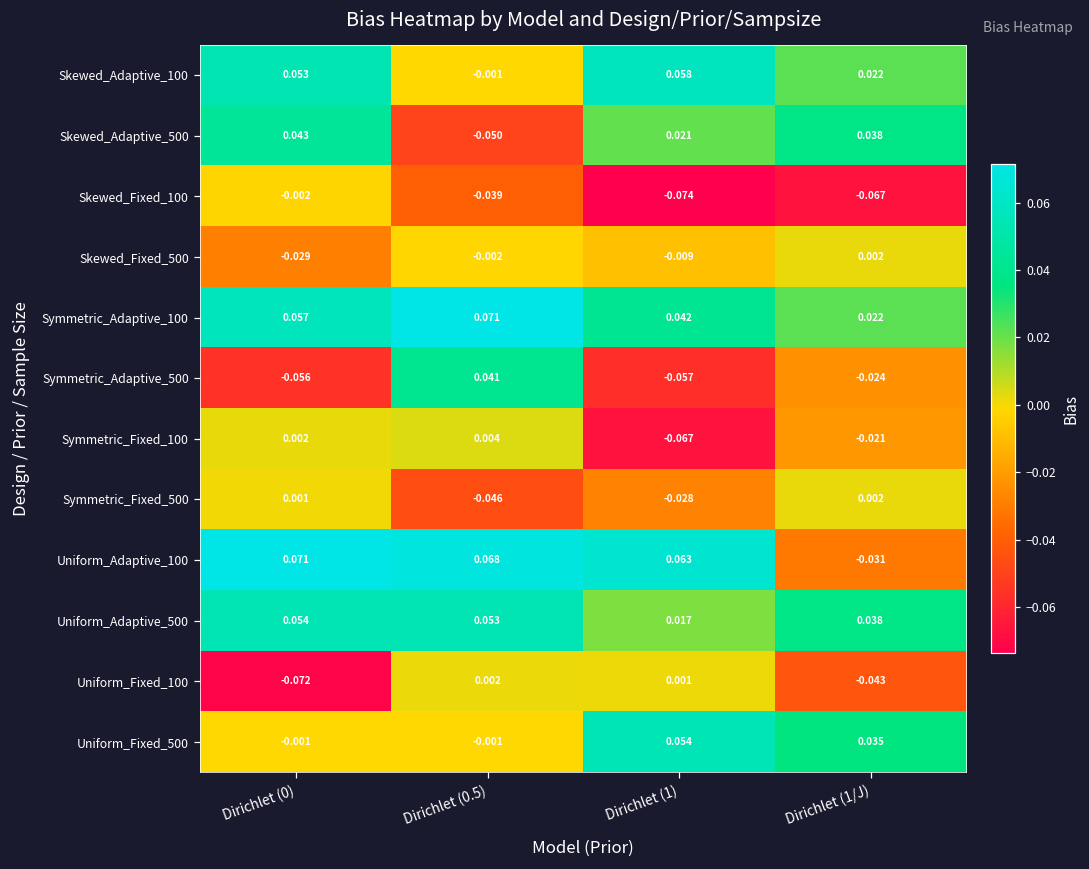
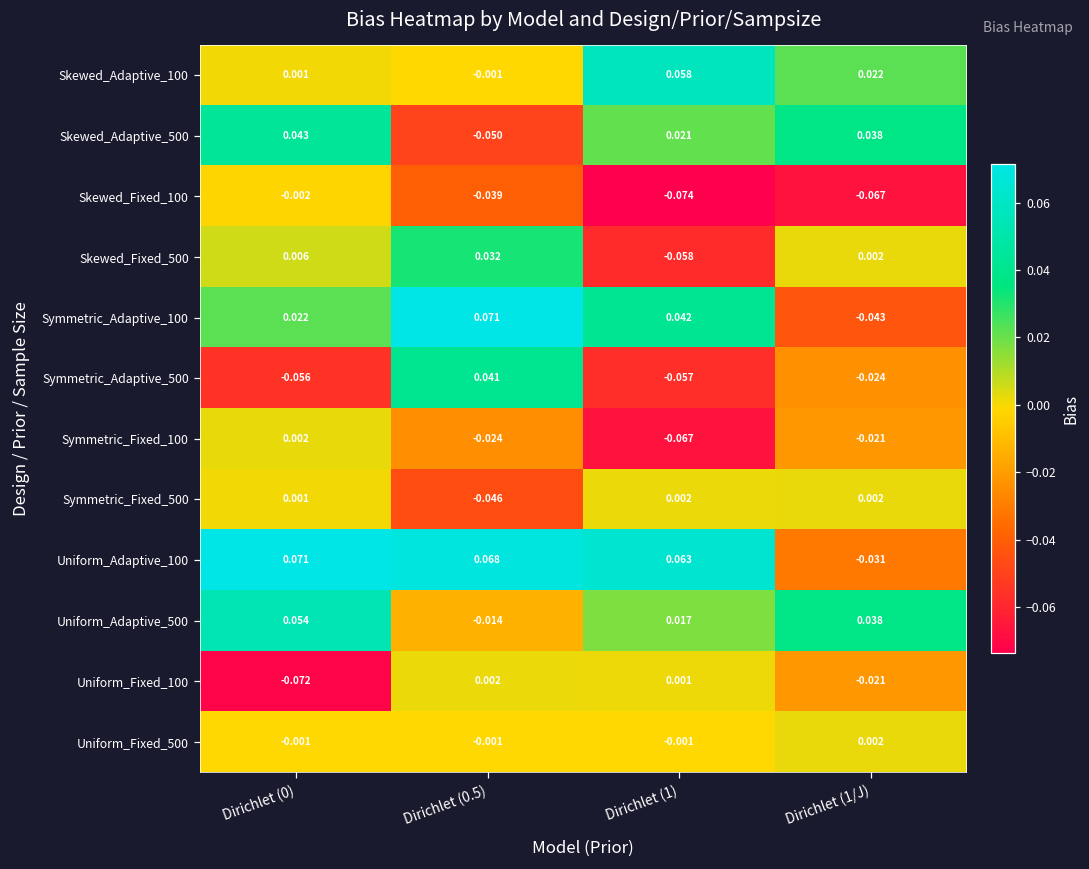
  {
    "Skewed_Adaptive_100": {
-     "Dirichlet (0)": 0.053,
+     "Dirichlet (0)": 0.001,
      "Dirichlet (0.5)": -0.001,
      "Dirichlet (1)": 0.058,
      "Dirichlet (1/J)": 0.022
    },
    "Skewed_Adaptive_500": {
      "Dirichlet (0)": 0.043,
      "Dirichlet (0.5)": -0.050,
      "Dirichlet (1)": 0.021,
      "Dirichlet (1/J)": 0.038
    },
    "Skewed_Fixed_100": {
      "Dirichlet (0)": -0.002,
      "Dirichlet (0.5)": -0.039,
      "Dirichlet (1)": -0.074,
      "Dirichlet (1/J)": -0.067
    },
    "Skewed_Fixed_500": {
-     "Dirichlet (0)": -0.029,
-     "Dirichlet (0.5)": -0.002,
-     "Dirichlet (1)": -0.009,
+     "Dirichlet (0)": 0.006,
+     "Dirichlet (0.5)": 0.032,
+     "Dirichlet (1)": -0.058,
      "Dirichlet (1/J)": 0.002
    },
    "Symmetric_Adaptive_100": {
-     "Dirichlet (0)": 0.057,
+     "Dirichlet (0)": 0.022,
      "Dirichlet (0.5)": 0.071,
      "Dirichlet (1)": 0.042,
-     "Dirichlet (1/J)": 0.022
+     "Dirichlet (1/J)": -0.043
    },
    "Symmetric_Adaptive_500": {
      "Dirichlet (0)": -0.056,
      "Dirichlet (0.5)": 0.041,
      "Dirichlet (1)": -0.057,
      "Dirichlet (1/J)": -0.024
    },
    "Symmetric_Fixed_100": {
      "Dirichlet (0)": 0.002,
-     "Dirichlet (0.5)": 0.004,
+     "Dirichlet (0.5)": -0.024,
      "Dirichlet (1)": -0.067,
      "Dirichlet (1/J)": -0.021
    },
    "Symmetric_Fixed_500": {
      "Dirichlet (0)": 0.001,
      "Dirichlet (0.5)": -0.046,
-     "Dirichlet (1)": -0.028,
+     "Dirichlet (1)": 0.002,
      "Dirichlet (1/J)": 0.002
    },
    "Uniform_Adaptive_100": {
      "Dirichlet (0)": 0.071,
      "Dirichlet (0.5)": 0.068,
      "Dirichlet (1)": 0.063,
      "Dirichlet (1/J)": -0.031
    },
    "Uniform_Adaptive_500": {
      "Dirichlet (0)": 0.054,
-     "Dirichlet (0.5)": 0.053,
+     "Dirichlet (0.5)": -0.014,
      "Dirichlet (1)": 0.017,
      "Dirichlet (1/J)": 0.038
    },
    "Uniform_Fixed_100": {
      "Dirichlet (0)": -0.072,
      "Dirichlet (0.5)": 0.002,
      "Dirichlet (1)": 0.001,
-     "Dirichlet (1/J)": -0.043
+     "Dirichlet (1/J)": -0.021
    },
    "Uniform_Fixed_500": {
      "Dirichlet (0)": -0.001,
      "Dirichlet (0.5)": -0.001,
-     "Dirichlet (1)": 0.054,
-     "Dirichlet (1/J)": 0.035
+     "Dirichlet (1)": -0.001,
+     "Dirichlet (1/J)": 0.002
    }
  }
